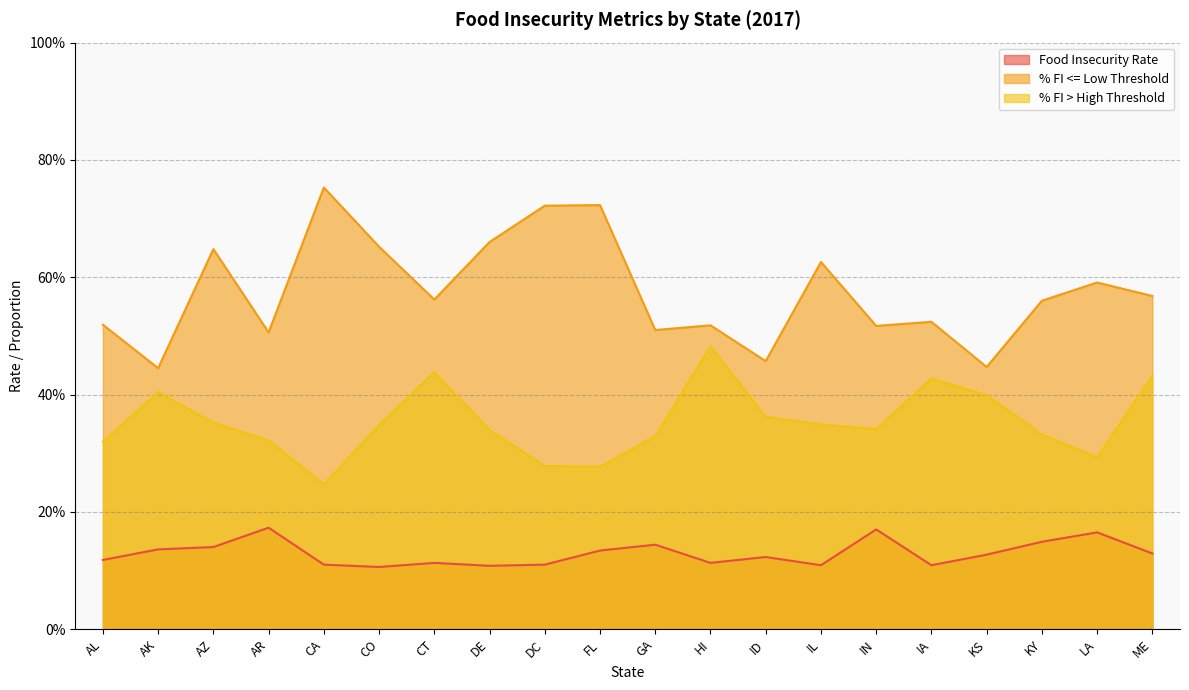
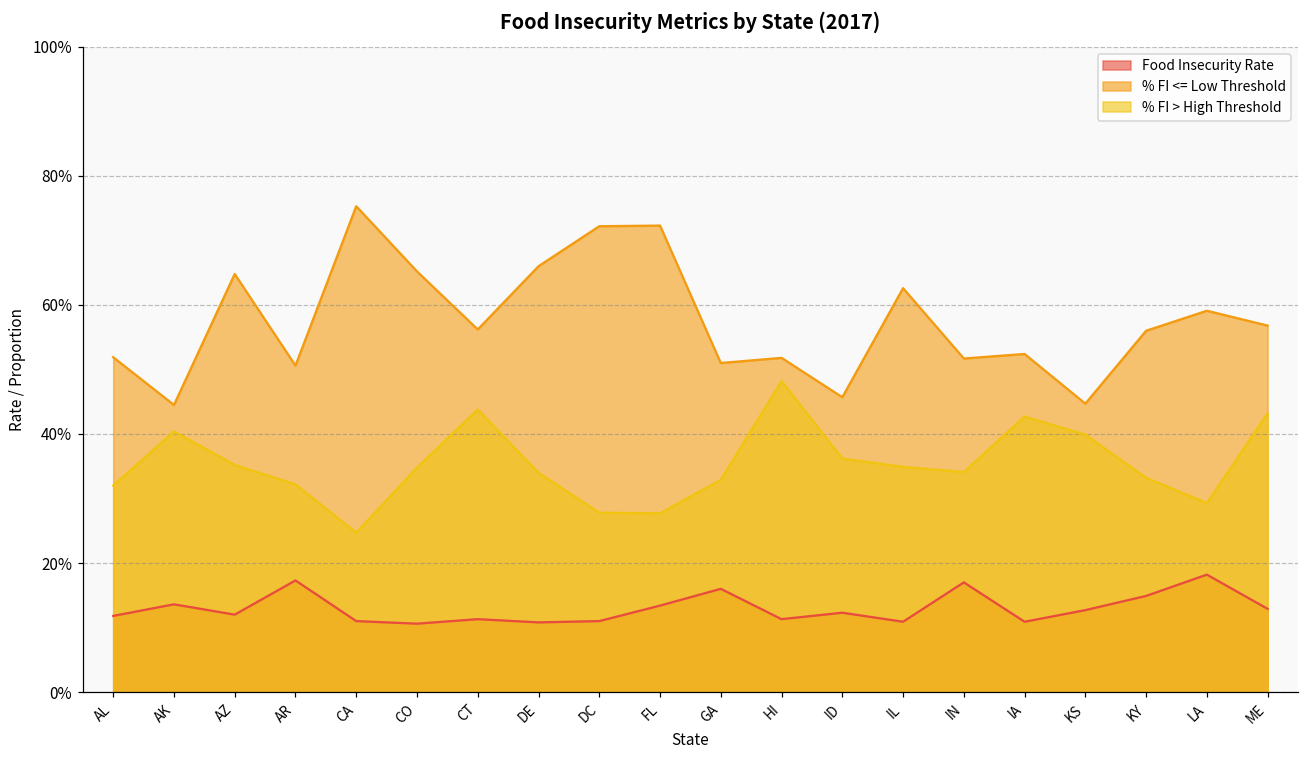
  {
    "Food Insecurity Rate": {
      "AL": "12%",
      "AK": "14%",
-     "AZ": "14%",
+     "AZ": "12%",
      "AR": "17%",
      "CA": "11%",
      "CO": "11%",
      "CT": "11%",
      "DE": "11%",
      "DC": "11%",
      "FL": "13%",
-     "GA": "14%",
+     "GA": "16%",
      "HI": "11%",
      "ID": "12%",
      "IL": "11%",
      "IN": "17%",
      "IA": "11%",
      "KS": "13%",
      "KY": "15%",
-     "LA": "17%",
+     "LA": "18%",
      "ME": "13%"
    }
  }
